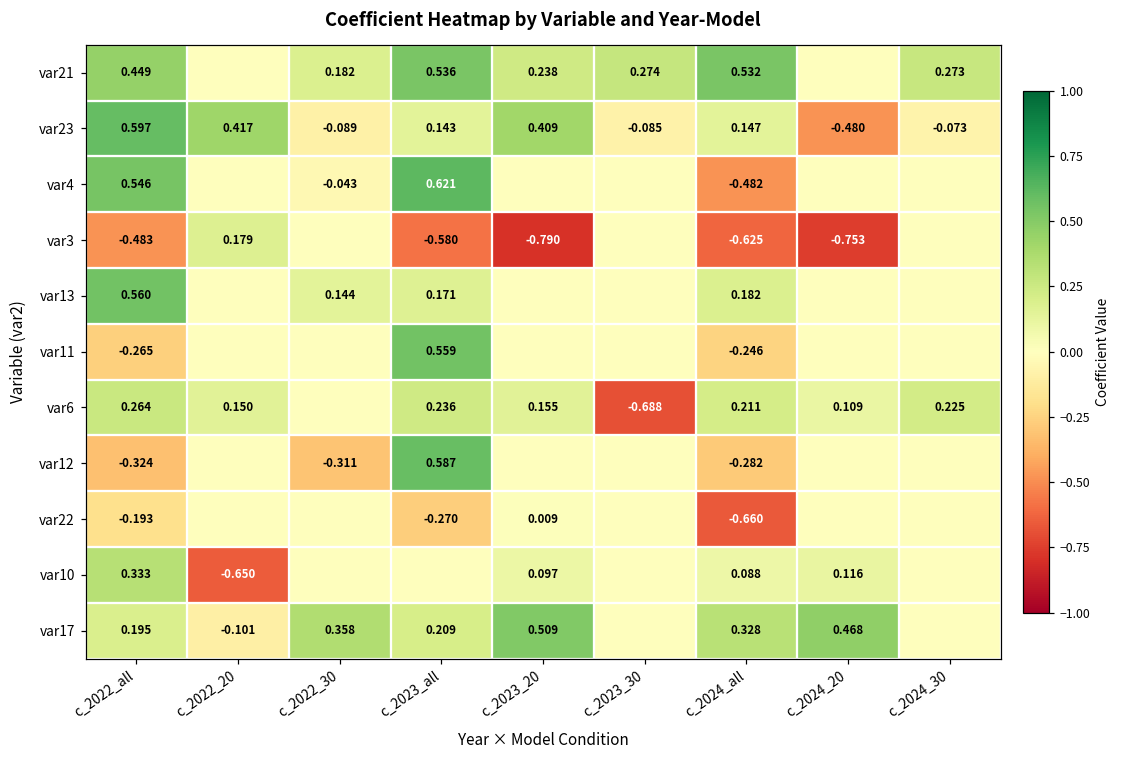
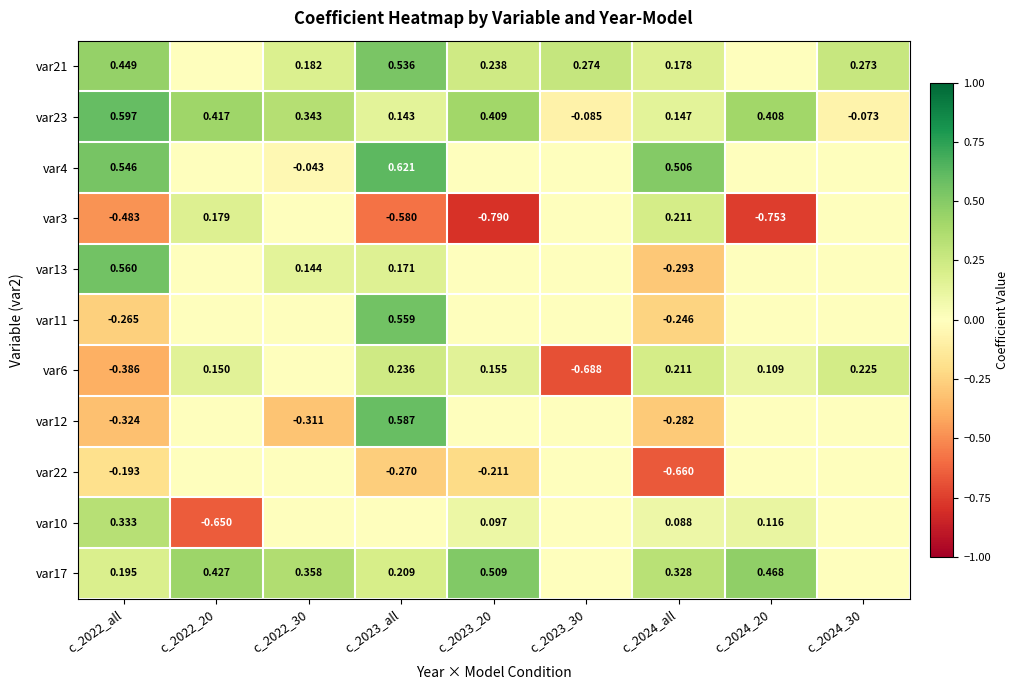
  {
    "var21": {
      "c_2022_all": 0.449,
      "c_2022_30": 0.182,
      "c_2023_all": 0.536,
      "c_2023_20": 0.238,
      "c_2023_30": 0.274,
-     "c_2024_all": 0.532,
+     "c_2024_all": 0.178,
      "c_2024_30": 0.273
    },
    "var23": {
      "c_2022_all": 0.597,
      "c_2022_20": 0.417,
-     "c_2022_30": -0.089,
+     "c_2022_30": 0.343,
      "c_2023_all": 0.143,
      "c_2023_20": 0.409,
      "c_2023_30": -0.085,
      "c_2024_all": 0.147,
-     "c_2024_20": -0.480,
+     "c_2024_20": 0.408,
      "c_2024_30": -0.073
    },
    "var4": {
      "c_2022_all": 0.546,
      "c_2022_30": -0.043,
      "c_2023_all": 0.621,
-     "c_2024_all": -0.482
+     "c_2024_all": 0.506
    },
    "var3": {
      "c_2022_all": -0.483,
      "c_2022_20": 0.179,
      "c_2023_all": -0.580,
      "c_2023_20": -0.790,
-     "c_2024_all": -0.625,
+     "c_2024_all": 0.211,
      "c_2024_20": -0.753
    },
    "var13": {
      "c_2022_all": 0.560,
      "c_2022_30": 0.144,
      "c_2023_all": 0.171,
-     "c_2024_all": 0.182
+     "c_2024_all": -0.293
    },
    "var11": {
      "c_2022_all": -0.265,
      "c_2023_all": 0.559,
      "c_2024_all": -0.246
    },
    "var6": {
-     "c_2022_all": 0.264,
+     "c_2022_all": -0.386,
      "c_2022_20": 0.150,
      "c_2023_all": 0.236,
      "c_2023_20": 0.155,
      "c_2023_30": -0.688,
      "c_2024_all": 0.211,
      "c_2024_20": 0.109,
      "c_2024_30": 0.225
    },
    "var12": {
      "c_2022_all": -0.324,
      "c_2022_30": -0.311,
      "c_2023_all": 0.587,
      "c_2024_all": -0.282
    },
    "var22": {
      "c_2022_all": -0.193,
      "c_2023_all": -0.270,
-     "c_2023_20": 0.009,
+     "c_2023_20": -0.211,
      "c_2024_all": -0.660
    },
    "var10": {
      "c_2022_all": 0.333,
      "c_2022_20": -0.650,
      "c_2023_20": 0.097,
      "c_2024_all": 0.088,
      "c_2024_20": 0.116
    },
    "var17": {
      "c_2022_all": 0.195,
-     "c_2022_20": -0.101,
+     "c_2022_20": 0.427,
      "c_2022_30": 0.358,
      "c_2023_all": 0.209,
      "c_2023_20": 0.509,
      "c_2024_all": 0.328,
      "c_2024_20": 0.468
    }
  }
